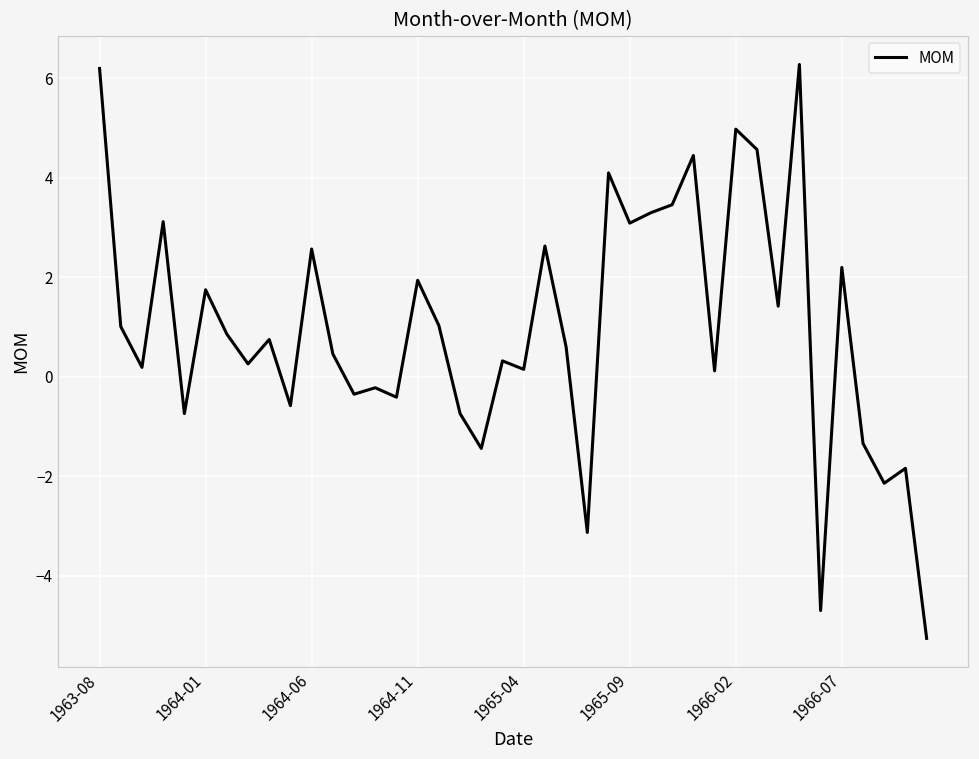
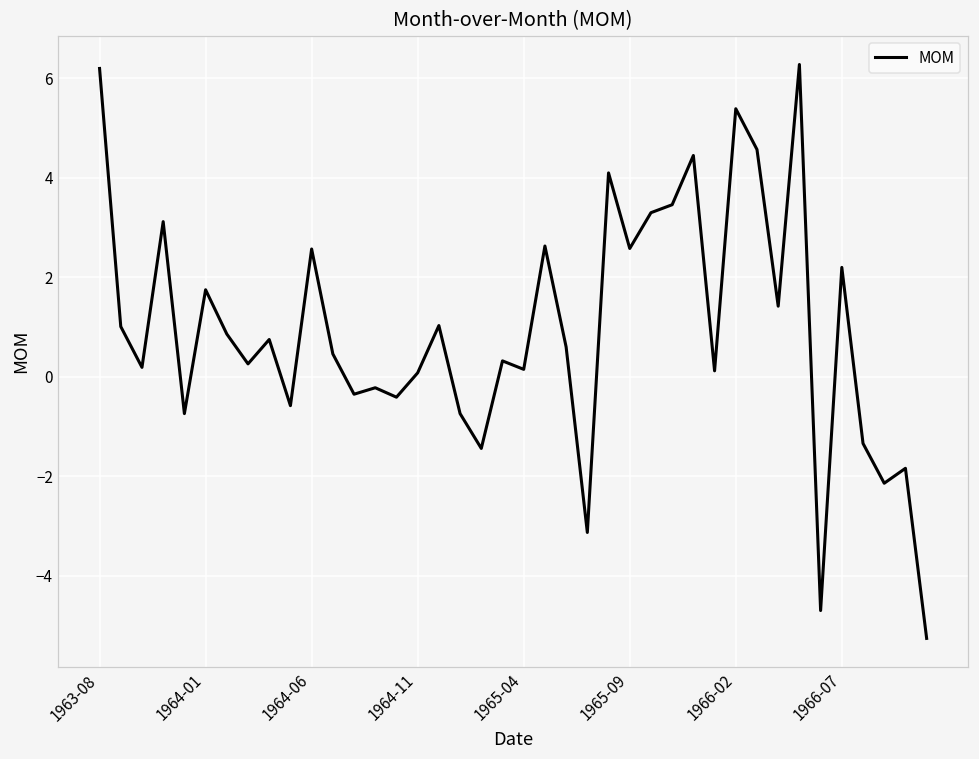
  {
    "1963-08": 6.2,
    "1964-01": 1.8,
    "1964-06": 2.6,
-   "1964-11": 1.9,
+   "1964-11": 0.1,
    "1965-04": 0.2,
-   "1965-09": 3.1,
-   "1966-02": 5.0,
+   "1965-09": 2.6,
+   "1966-02": 5.4,
    "1966-07": 2.2
  }
